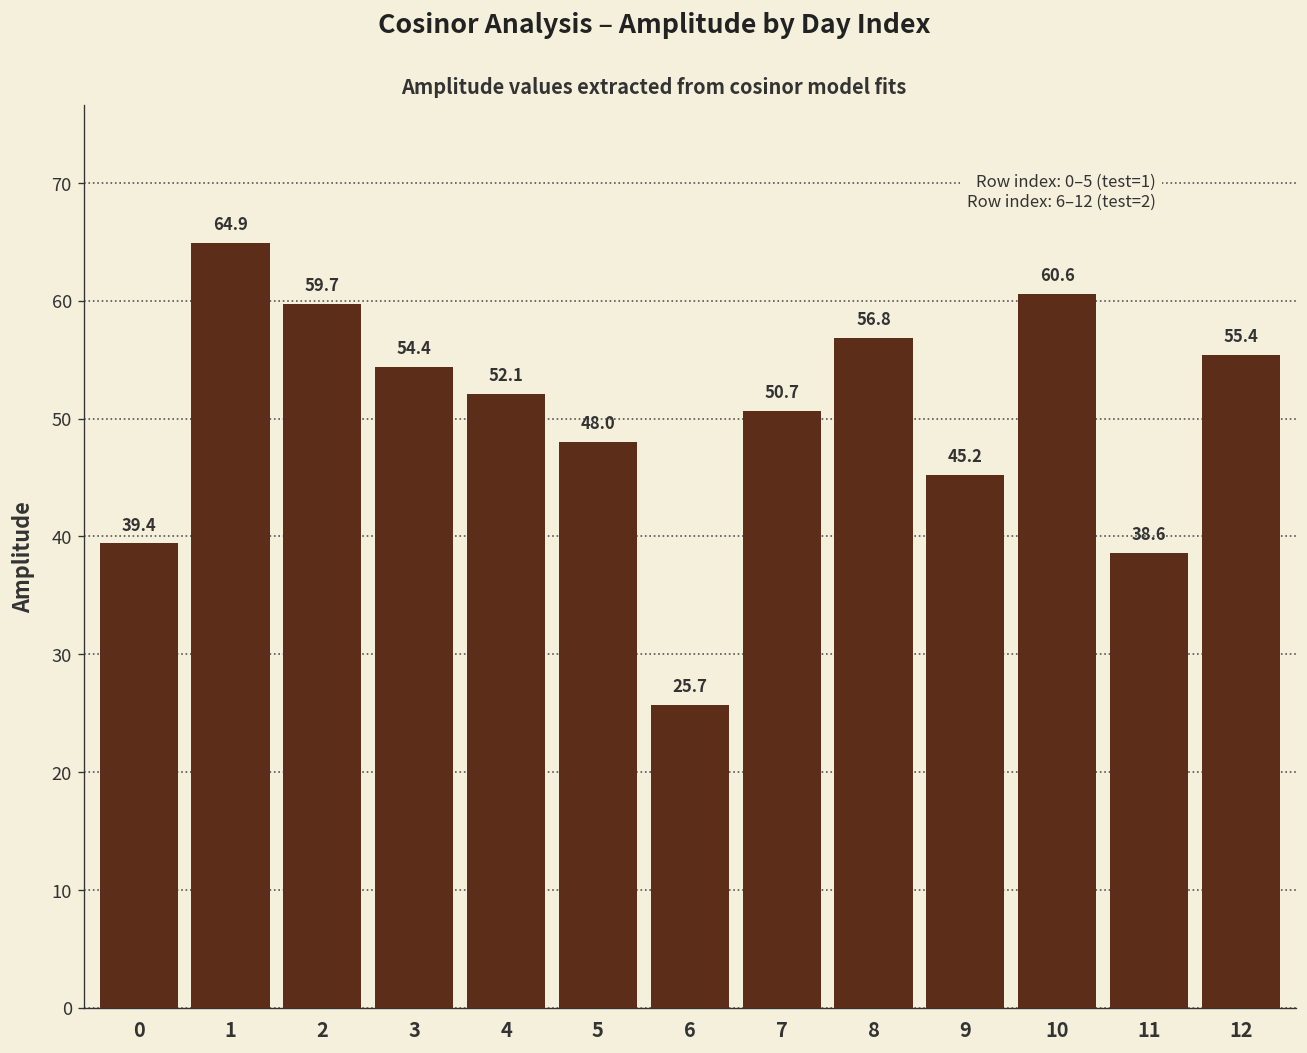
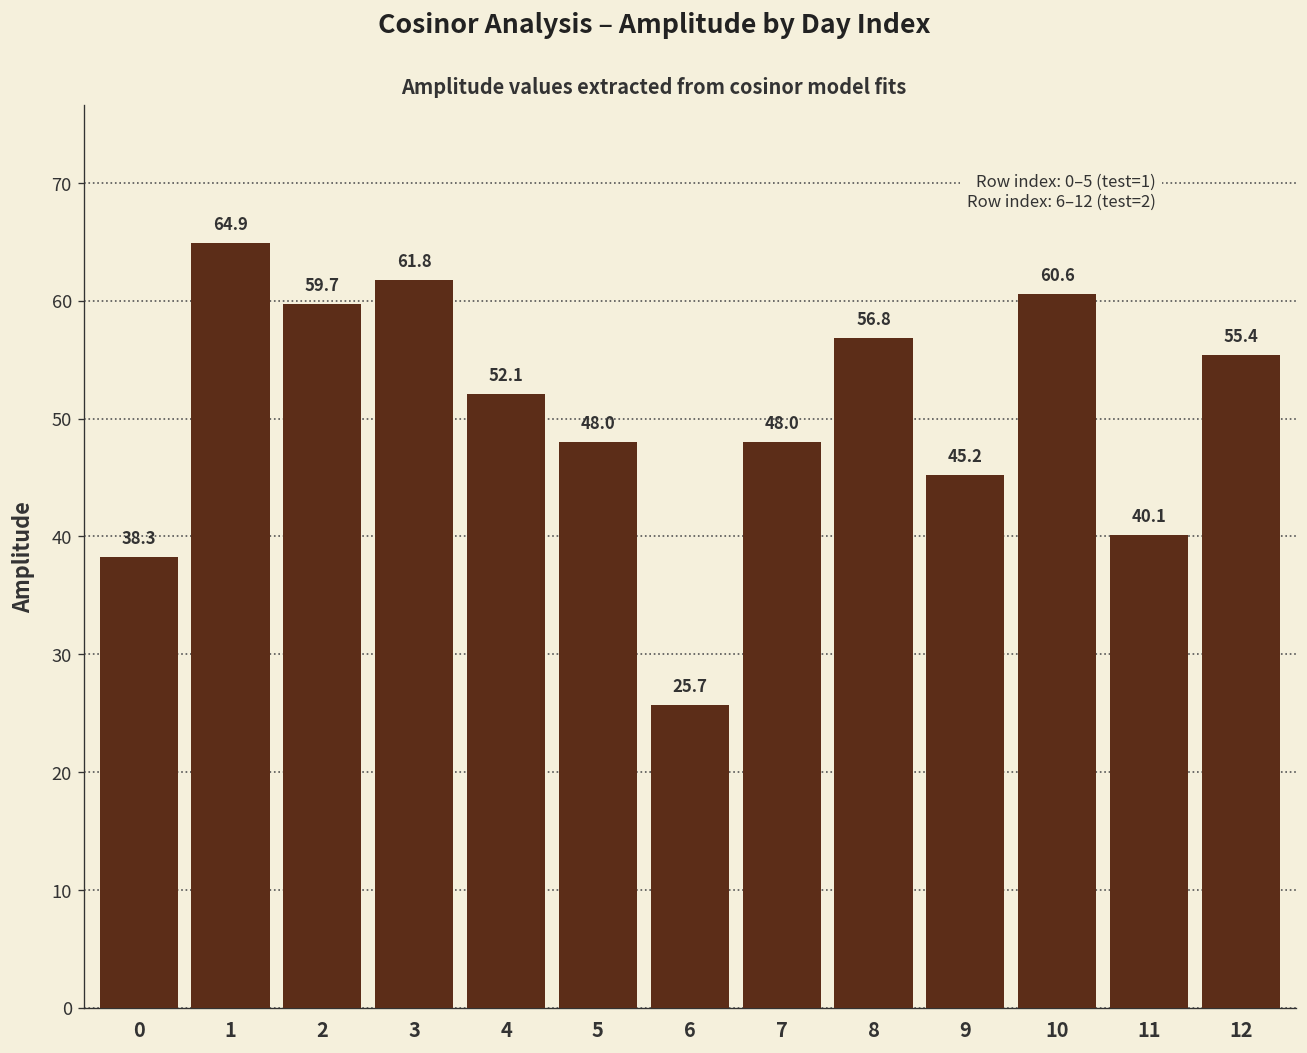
  {
-   "0": 39.4,
+   "0": 38.3,
    "1": 64.9,
    "2": 59.7,
-   "3": 54.4,
+   "3": 61.8,
    "4": 52.1,
    "5": 48.0,
    "6": 25.7,
-   "7": 50.7,
+   "7": 48.0,
    "8": 56.8,
    "9": 45.2,
    "10": 60.6,
-   "11": 38.6,
+   "11": 40.1,
    "12": 55.4
  }
